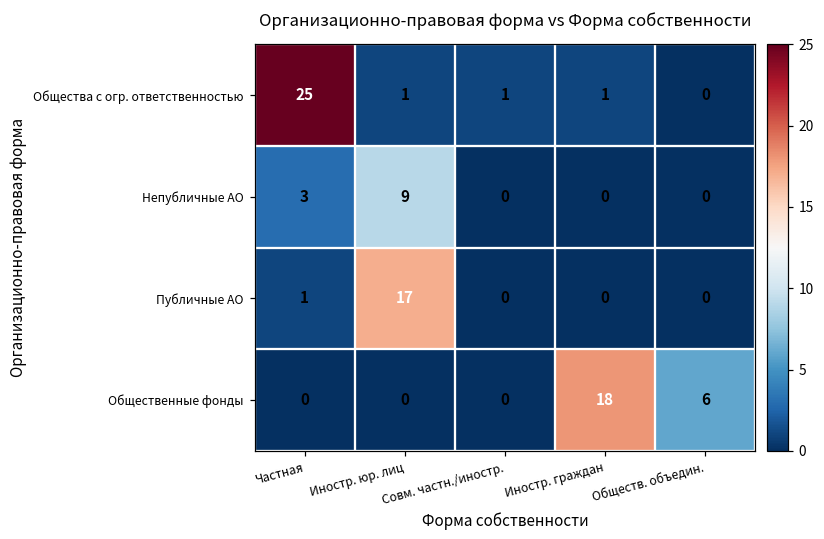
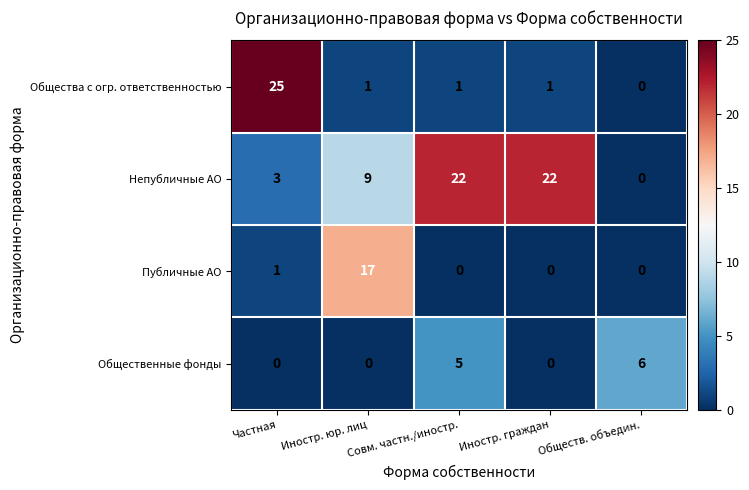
  {
    "Общества с огр. ответственностью": {
      "Частная": 25,
      "Иностр. юр. лиц": 1,
      "Совм. частн./иностр.": 1,
      "Иностр. граждан": 1,
      "Обществ. объедин.": 0
    },
    "Непубличные АО": {
      "Частная": 3,
      "Иностр. юр. лиц": 9,
-     "Совм. частн./иностр.": 0,
-     "Иностр. граждан": 0,
+     "Совм. частн./иностр.": 22,
+     "Иностр. граждан": 22,
      "Обществ. объедин.": 0
    },
    "Публичные АО": {
      "Частная": 1,
      "Иностр. юр. лиц": 17,
      "Совм. частн./иностр.": 0,
      "Иностр. граждан": 0,
      "Обществ. объедин.": 0
    },
    "Общественные фонды": {
      "Частная": 0,
      "Иностр. юр. лиц": 0,
-     "Совм. частн./иностр.": 0,
-     "Иностр. граждан": 18,
+     "Совм. частн./иностр.": 5,
+     "Иностр. граждан": 0,
      "Обществ. объедин.": 6
    }
  }
